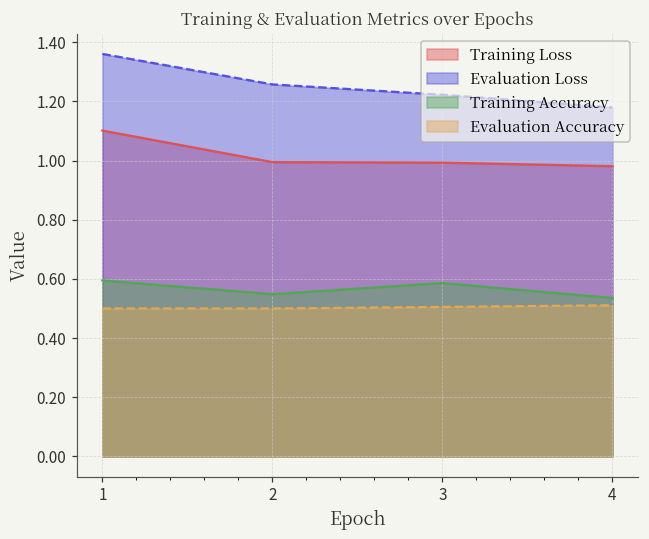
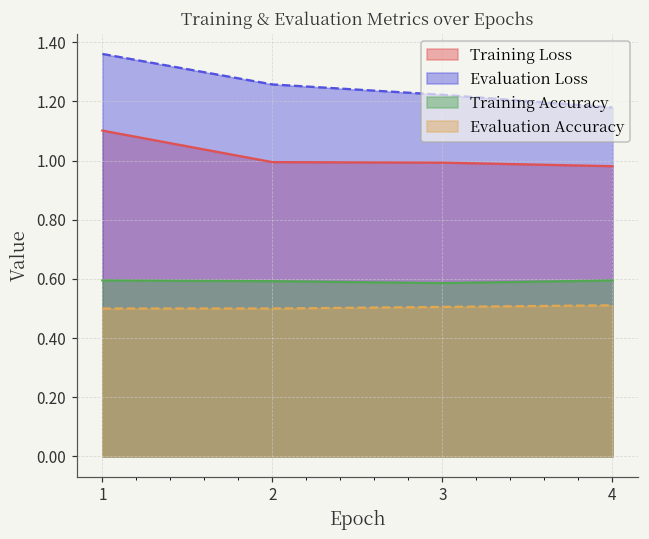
  {
    "Evaluation Loss": {
      "1": 1.36,
      "2": 1.26
    },
    "Training Accuracy": {
      "1": 0.59,
-     "2": 0.55,
+     "2": 0.59,
      "3": 0.59,
-     "4": 0.54
+     "4": 0.59
    }
  }
